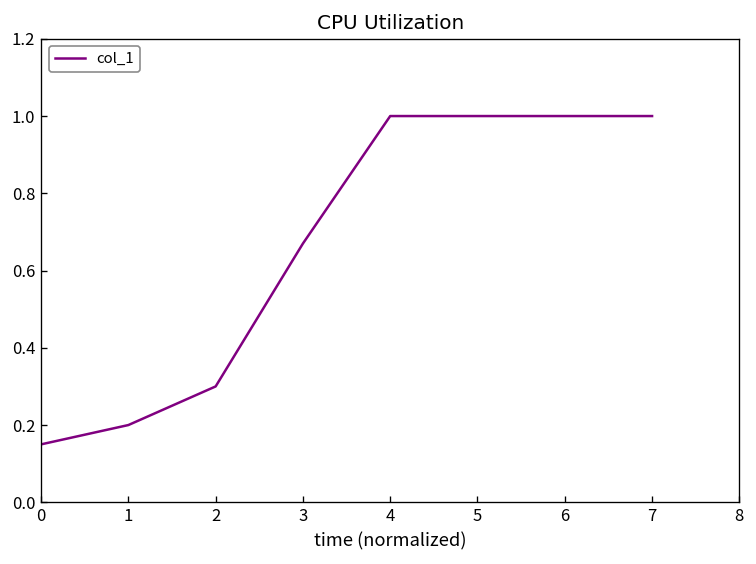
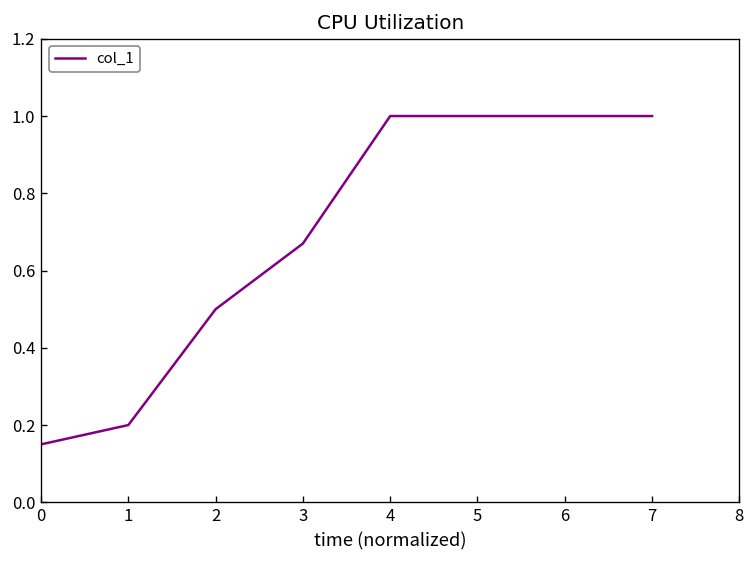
  {
    "0": 0.15,
    "1": 0.2,
-   "2": 0.3,
+   "2": 0.5,
    "3": 0.67,
    "4": 1.0,
    "5": 1.0,
    "6": 1.0,
    "7": 1.0
  }
